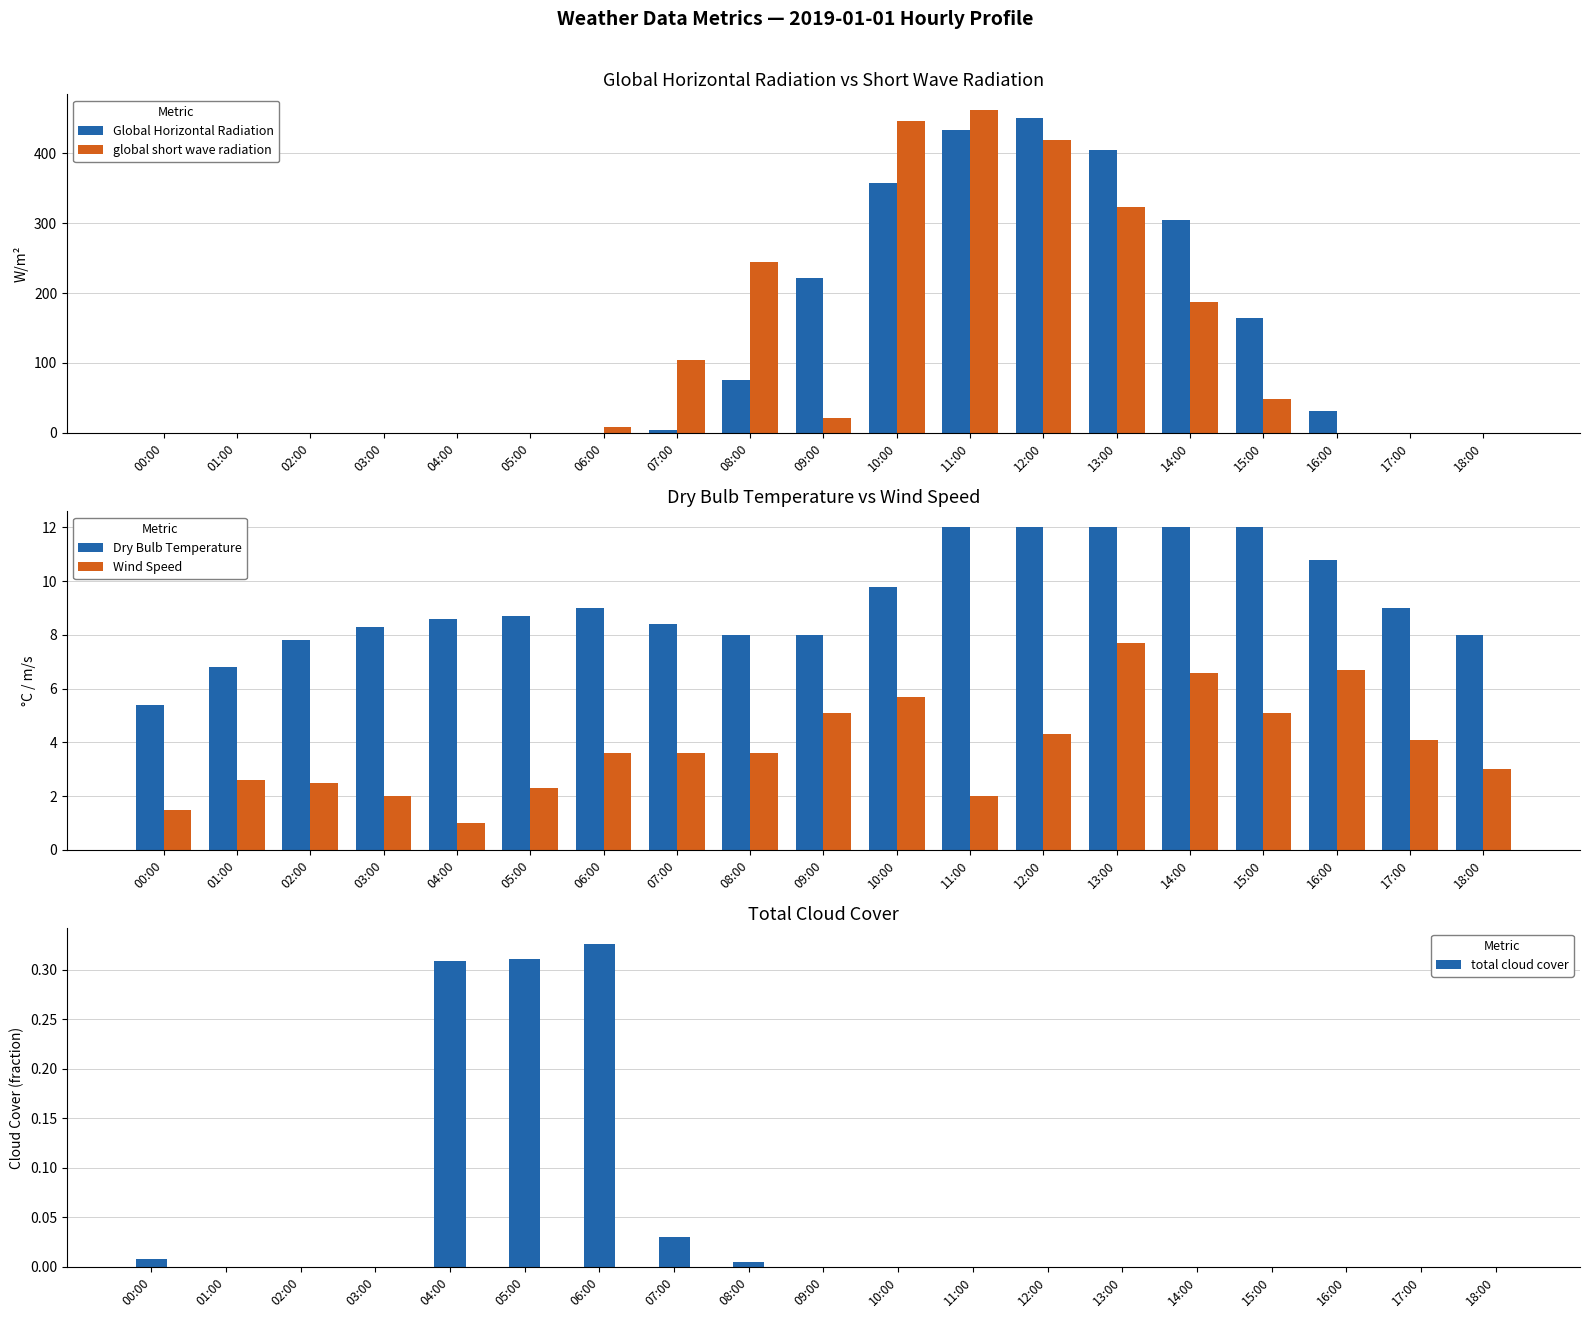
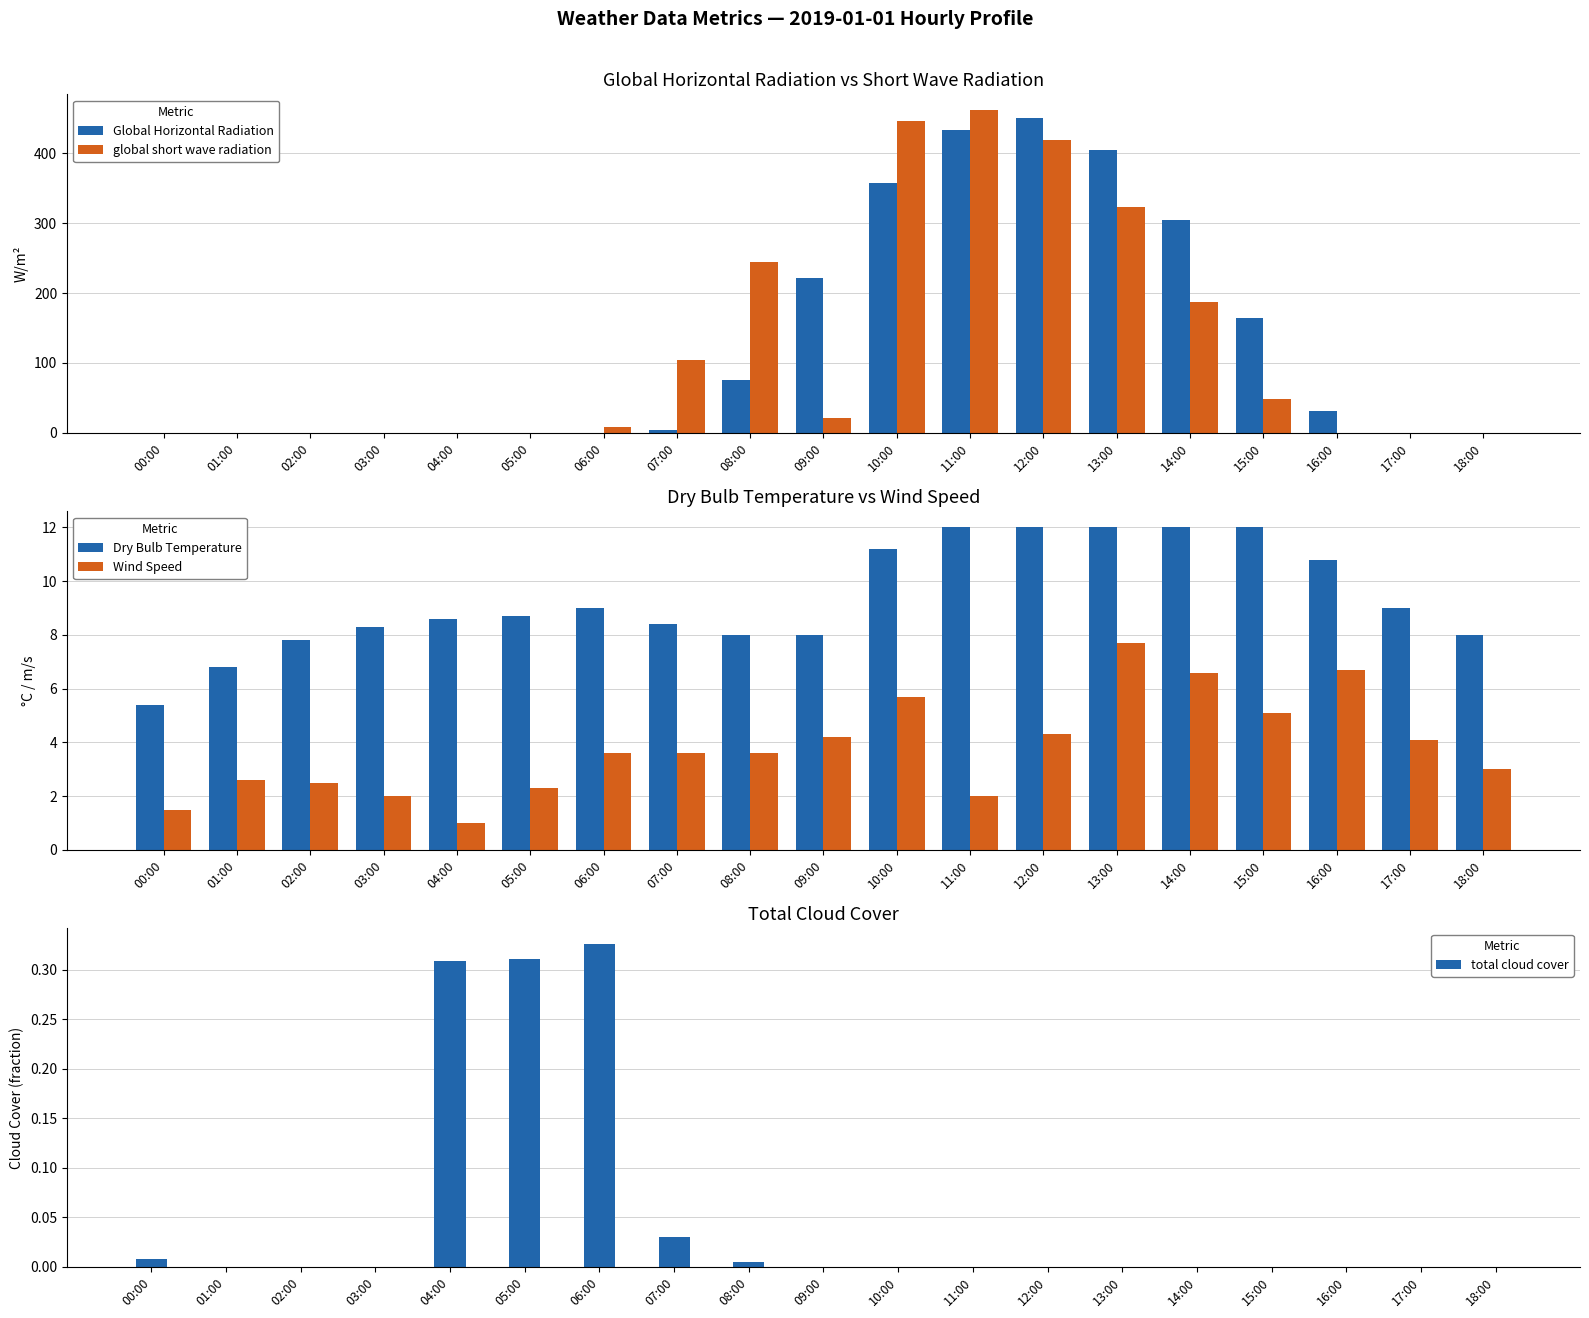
  {
    "Global Horizontal Radiation vs Short Wave Radiation": {
      "Global Horizontal Radiation": {
        "00:00": 0,
        "01:00": 0,
        "02:00": 0,
        "03:00": 0,
        "04:00": 0,
        "05:00": 0,
        "06:00": 0,
        "07:00": 0,
        "08:00": 80,
        "09:00": 220,
        "10:00": 360,
        "11:00": 430,
        "12:00": 450,
        "13:00": 410,
        "14:00": 300,
        "15:00": 170,
        "16:00": 30,
        "17:00": 0,
        "18:00": 0
      },
      "global short wave radiation": {
        "06:00": 10,
        "07:00": 100,
        "08:00": 240,
        "09:00": 20,
        "10:00": 450,
        "11:00": 460,
        "12:00": 420,
        "13:00": 320,
        "14:00": 190,
        "15:00": 50
      }
    },
    "Dry Bulb Temperature vs Wind Speed": {
      "Dry Bulb Temperature": {
        "00:00": 5.4,
        "01:00": 6.8,
        "02:00": 7.8,
        "03:00": 8.3,
        "04:00": 8.6,
        "05:00": 8.7,
        "06:00": 9.0,
        "07:00": 8.4,
        "08:00": 8.0,
        "09:00": 8.0,
-       "10:00": 9.8,
+       "10:00": 11.2,
        "11:00": 12.0,
        "12:00": 12.0,
        "13:00": 12.0,
        "14:00": 12.0,
        "15:00": 12.0,
        "16:00": 10.8,
        "17:00": 9.0,
        "18:00": 8.0
      },
      "Wind Speed": {
        "00:00": 1.5,
        "01:00": 2.6,
        "02:00": 2.5,
        "03:00": 2.0,
        "04:00": 1.0,
        "05:00": 2.3,
        "06:00": 3.6,
        "07:00": 3.6,
        "08:00": 3.6,
-       "09:00": 5.1,
+       "09:00": 4.2,
        "10:00": 5.7,
        "11:00": 2.0,
        "12:00": 4.3,
        "13:00": 7.7,
        "14:00": 6.6,
        "15:00": 5.1,
        "16:00": 6.7,
        "17:00": 4.1,
        "18:00": 3.0
      }
    },
    "Total Cloud Cover": {
      "00:00": 0.01,
      "01:00": 0.00,
      "02:00": 0.00,
      "03:00": 0.00,
      "04:00": 0.31,
      "05:00": 0.31,
      "06:00": 0.33,
      "07:00": 0.03,
      "08:00": 0.00,
      "09:00": 0.00,
      "10:00": 0.00,
      "11:00": 0.00,
      "12:00": 0.00,
      "13:00": 0.00,
      "14:00": 0.00,
      "15:00": 0.00,
      "16:00": 0.00,
      "17:00": 0.00,
      "18:00": 0.00
    }
  }
